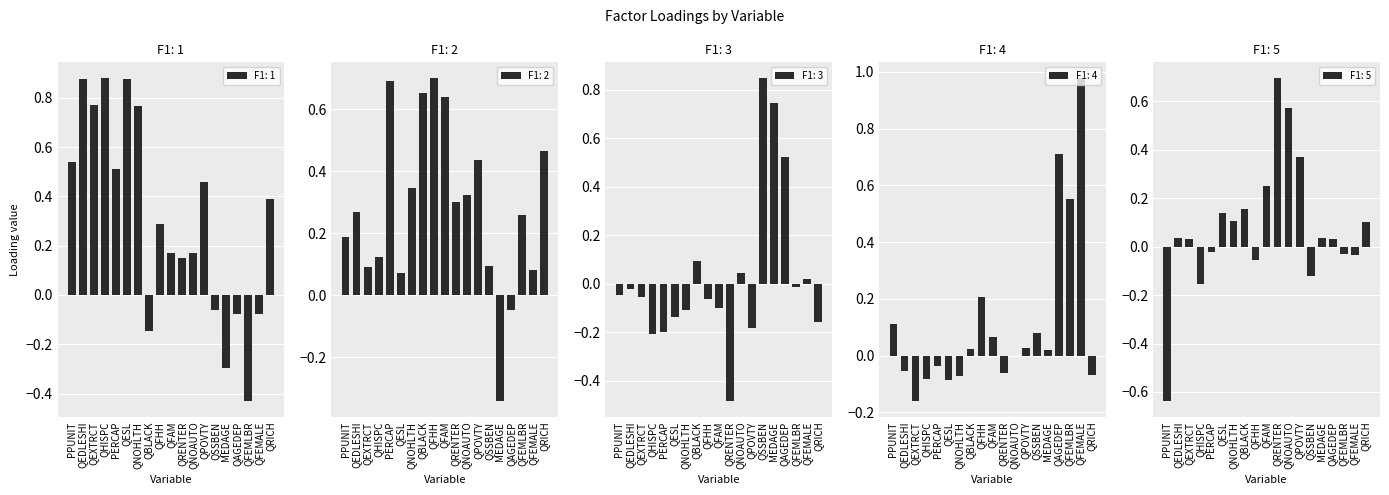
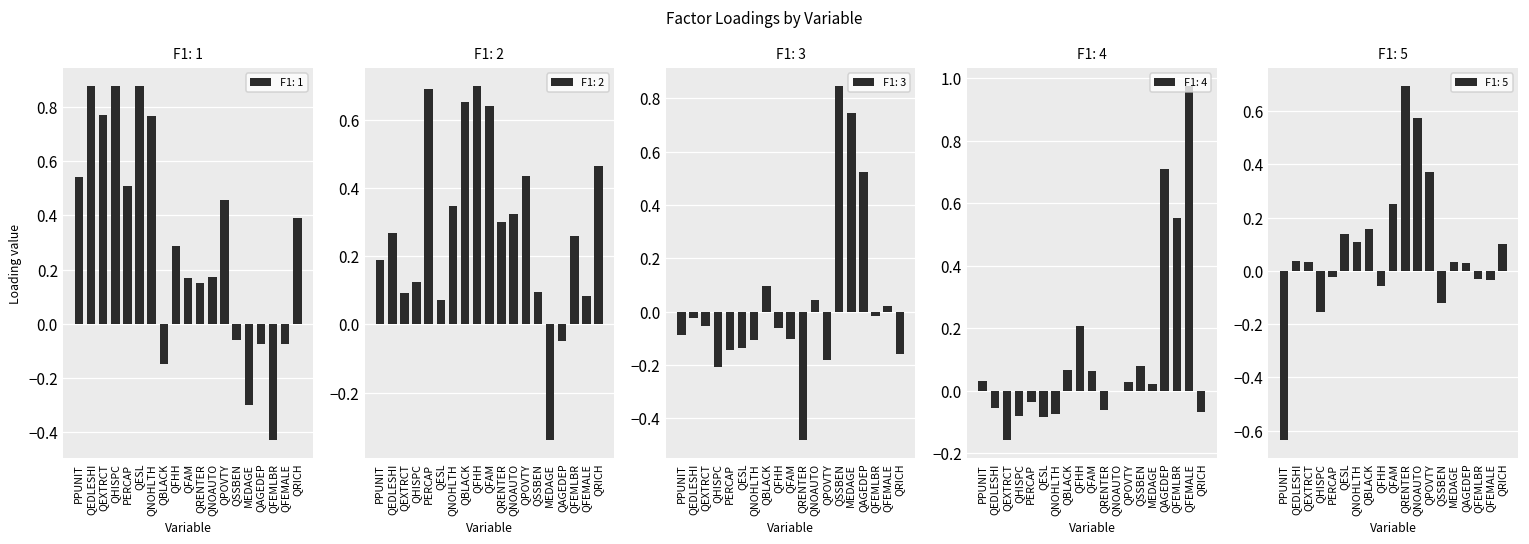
  {
    "F1: 1": {
      "PPUNIT": 0.54,
      "QEDLESHI": 0.88,
      "QEXTRCT": 0.77,
      "QHISPC": 0.88,
      "PERCAP": 0.51,
      "QESL": 0.88,
      "QNOHLTH": 0.77,
      "QBLACK": -0.15,
      "QFHH": 0.29,
      "QFAM": 0.17,
      "QRENTER": 0.15,
      "QNOAUTO": 0.17,
      "QPOVTY": 0.46,
      "QSSBEN": -0.06,
      "MEDAGE": -0.30,
      "QAGEDEP": -0.08,
      "QFEMLBR": -0.43,
      "QFEMALE": -0.08,
      "QRICH": 0.39
    },
    "F1: 2": {
      "PPUNIT": 0.19,
      "QEDLESHI": 0.27,
      "QEXTRCT": 0.09,
      "QHISPC": 0.13,
      "PERCAP": 0.69,
      "QESL": 0.07,
      "QNOHLTH": 0.35,
      "QBLACK": 0.65,
      "QFHH": 0.70,
      "QFAM": 0.64,
      "QRENTER": 0.30,
      "QNOAUTO": 0.32,
      "QPOVTY": 0.44,
      "QSSBEN": 0.09,
      "MEDAGE": -0.34,
      "QAGEDEP": -0.05,
      "QFEMLBR": 0.26,
      "QFEMALE": 0.08,
      "QRICH": 0.47
    },
    "F1: 3": {
-     "PPUNIT": -0.04,
+     "PPUNIT": -0.09,
      "QEDLESHI": -0.02,
      "QEXTRCT": -0.06,
      "QHISPC": -0.21,
-     "PERCAP": -0.20,
+     "PERCAP": -0.14,
      "QESL": -0.14,
      "QNOHLTH": -0.11,
      "QBLACK": 0.09,
      "QFHH": -0.06,
      "QFAM": -0.10,
      "QRENTER": -0.48,
      "QNOAUTO": 0.04,
      "QPOVTY": -0.18,
      "QSSBEN": 0.85,
      "MEDAGE": 0.75,
      "QAGEDEP": 0.52,
      "QFEMLBR": -0.01,
      "QFEMALE": 0.02,
      "QRICH": -0.16
    },
    "F1: 4": {
-     "PPUNIT": 0.11,
+     "PPUNIT": 0.03,
      "QEDLESHI": -0.05,
      "QEXTRCT": -0.16,
      "QHISPC": -0.08,
      "PERCAP": -0.03,
      "QESL": -0.08,
      "QNOHLTH": -0.07,
-     "QBLACK": 0.02,
+     "QBLACK": 0.07,
      "QFHH": 0.21,
      "QFAM": 0.06,
      "QRENTER": -0.06,
      "QPOVTY": 0.03,
      "QSSBEN": 0.08,
      "MEDAGE": 0.02,
      "QAGEDEP": 0.71,
      "QFEMLBR": 0.55,
      "QRICH": -0.07
    },
    "F1: 5": {
      "PPUNIT": -0.64,
      "QEDLESHI": 0.04,
      "QEXTRCT": 0.03,
      "QHISPC": -0.15,
      "PERCAP": -0.02,
      "QESL": 0.14,
      "QNOHLTH": 0.11,
      "QBLACK": 0.16,
      "QFHH": -0.06,
      "QFAM": 0.25,
      "QRENTER": 0.69,
      "QNOAUTO": 0.57,
      "QPOVTY": 0.37,
      "QSSBEN": -0.12,
      "MEDAGE": 0.03,
      "QAGEDEP": 0.03,
      "QFEMLBR": -0.03,
      "QFEMALE": -0.04,
      "QRICH": 0.10
    }
  }
